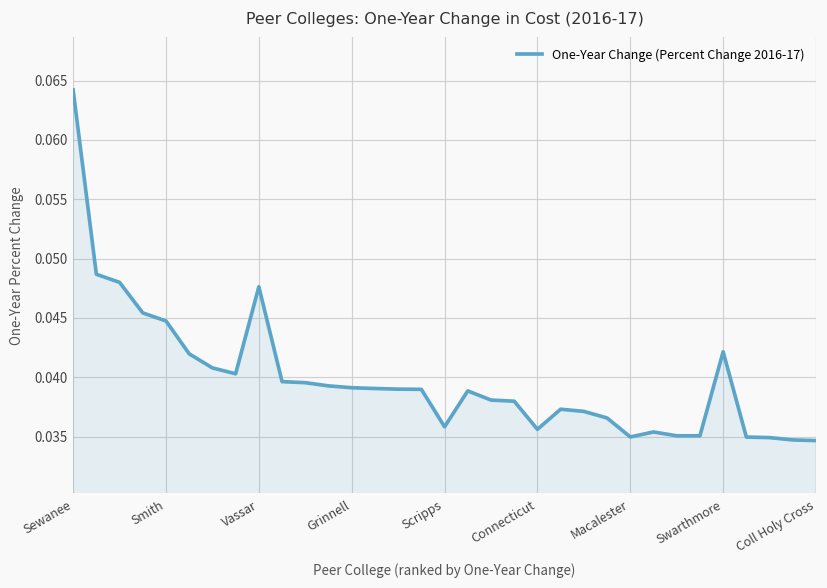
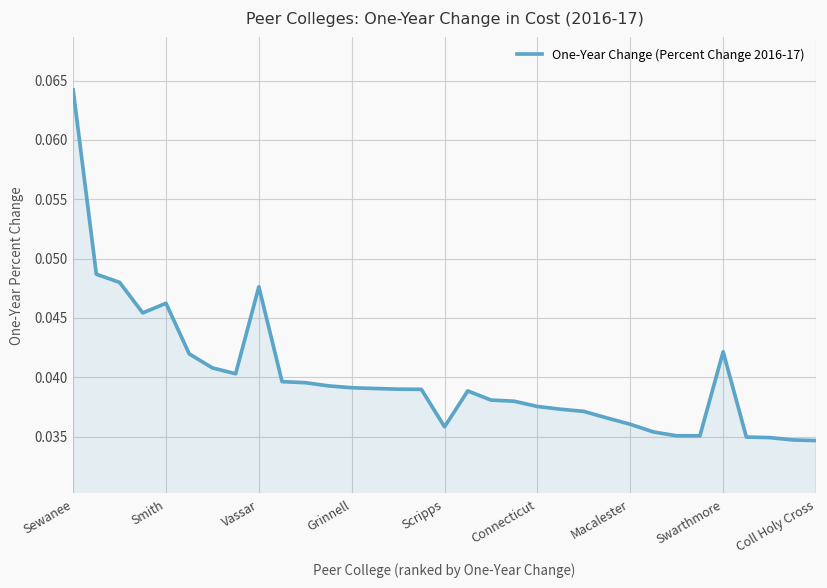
  {
    "Sewanee": 0.064,
-   "Smith": 0.045,
+   "Smith": 0.046,
    "Vassar": 0.048,
    "Grinnell": 0.039,
    "Scripps": 0.036,
-   "Connecticut": 0.036,
-   "Macalester": 0.035,
+   "Connecticut": 0.038,
+   "Macalester": 0.036,
    "Swarthmore": 0.042,
    "Coll Holy Cross": 0.035
  }
